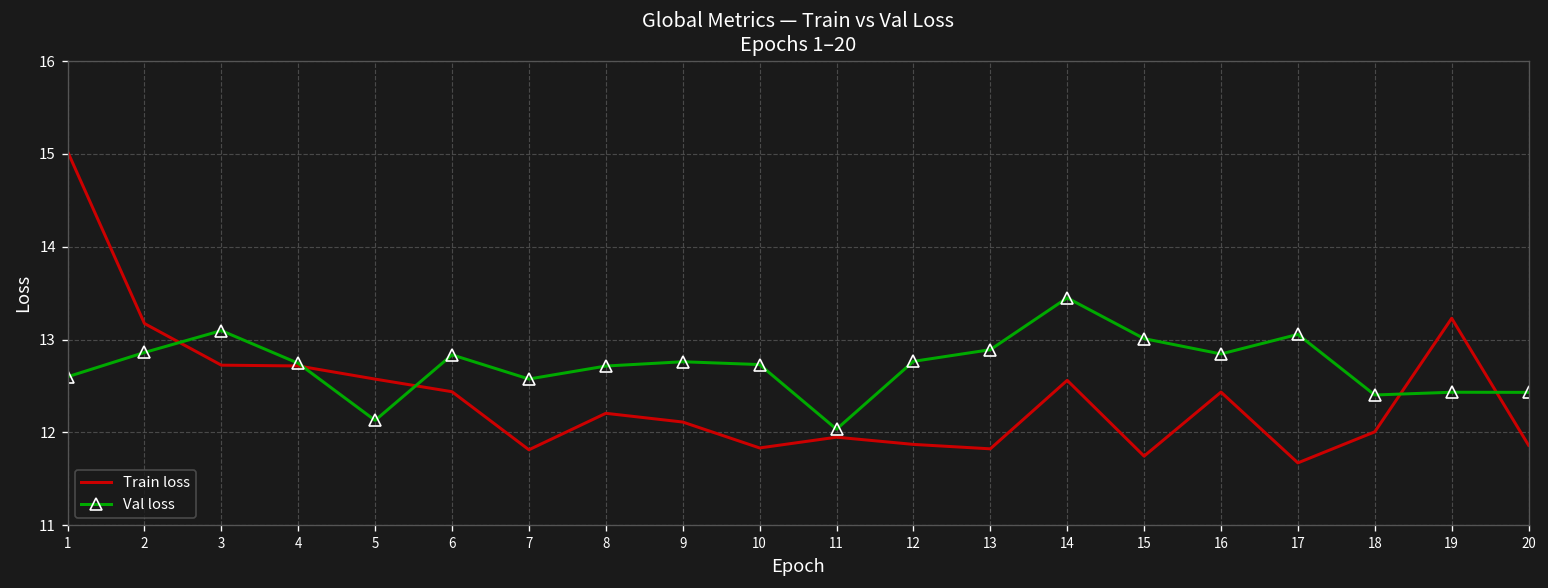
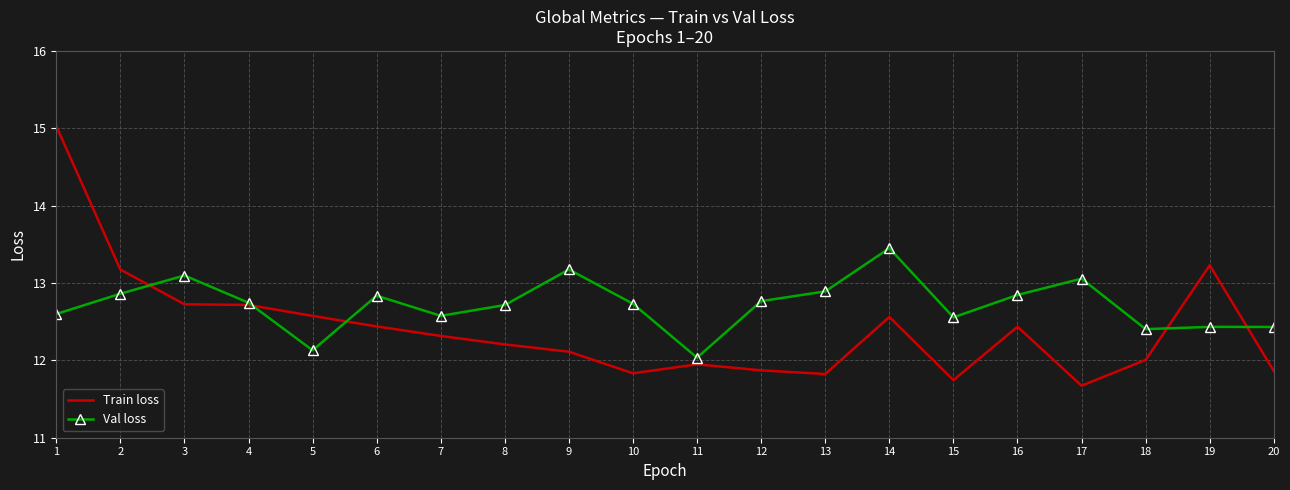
  {
    "Train loss": {
      "1": 15.0,
      "2": 13.2,
      "3": 12.7,
      "5": 12.6,
      "6": 12.4,
-     "7": 11.8,
+     "7": 12.3,
      "8": 12.2,
      "9": 12.1,
      "10": 11.8,
      "11": 11.9,
      "12": 11.9,
      "13": 11.8,
      "14": 12.6,
      "15": 11.7,
      "16": 12.4,
      "17": 11.7,
      "18": 12.0,
      "19": 13.2,
      "20": 11.9
    },
    "Val loss": {
      "1": 12.6,
      "2": 12.9,
      "3": 13.1,
      "5": 12.1,
      "6": 12.8,
      "7": 12.6,
      "8": 12.7,
-     "9": 12.8,
+     "9": 13.2,
      "10": 12.7,
      "11": 12.0,
      "12": 12.8,
      "13": 12.9,
      "14": 13.4,
-     "15": 13.0,
+     "15": 12.6,
      "16": 12.8,
      "17": 13.1,
      "18": 12.4,
      "19": 12.4,
      "20": 12.4
    }
  }
